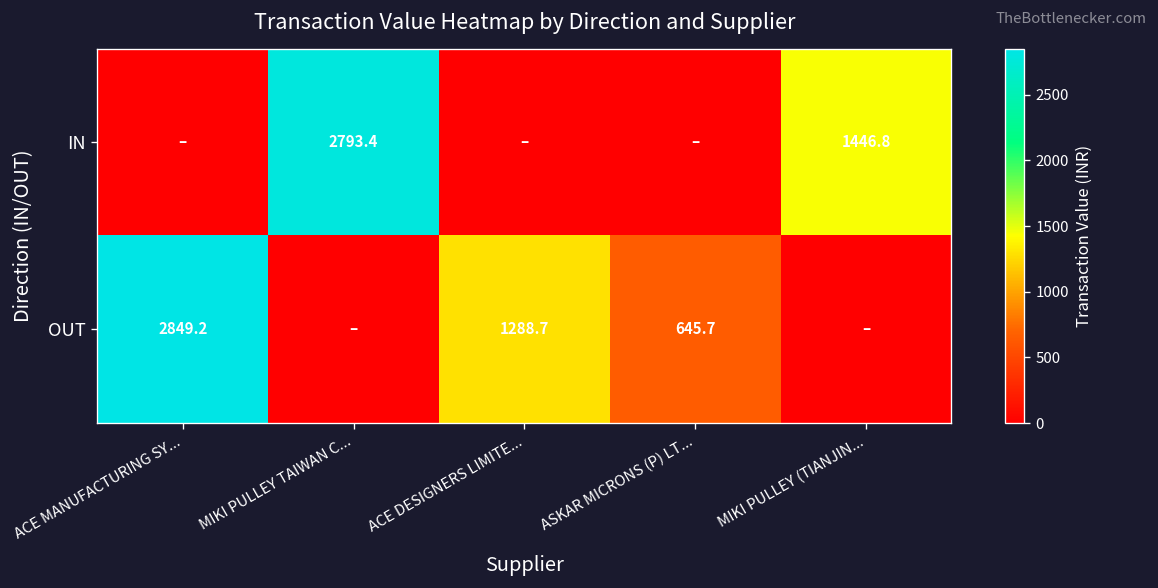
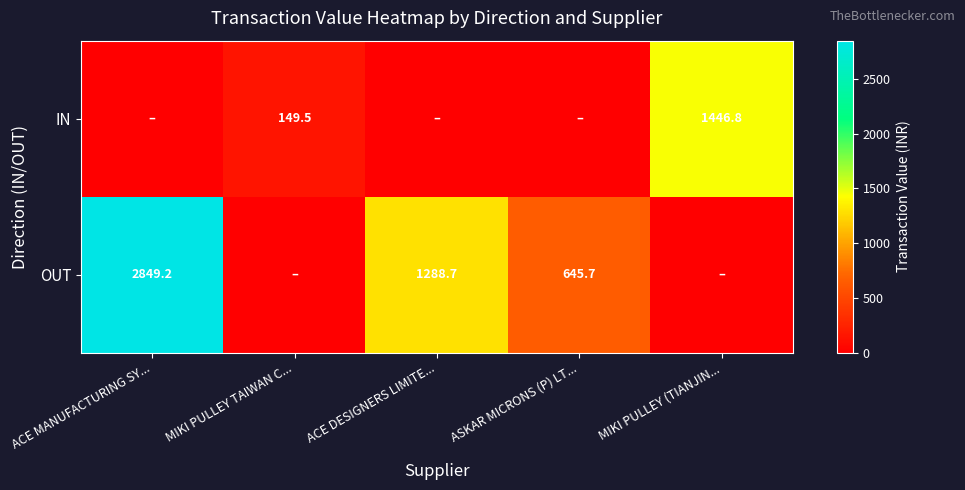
  {
    "IN": {
-     "MIKI PULLEY TAIWAN C...": 2793.4,
+     "MIKI PULLEY TAIWAN C...": 149.5,
      "MIKI PULLEY (TIANJIN...": 1446.8
    },
    "OUT": {
      "ACE MANUFACTURING SY...": 2849.2,
      "ACE DESIGNERS LIMITE...": 1288.7,
      "ASKAR MICRONS (P) LT...": 645.7
    }
  }
